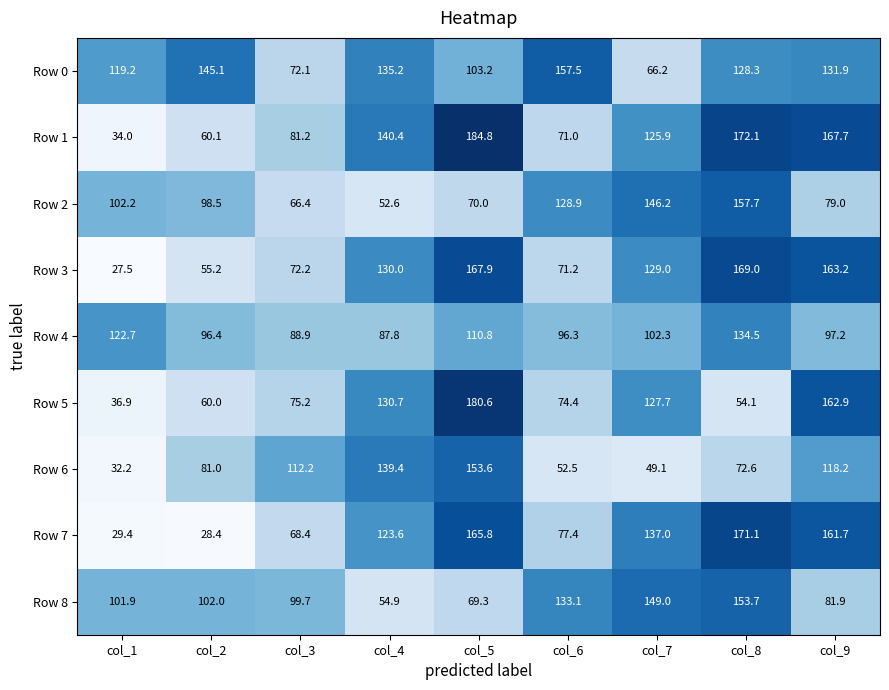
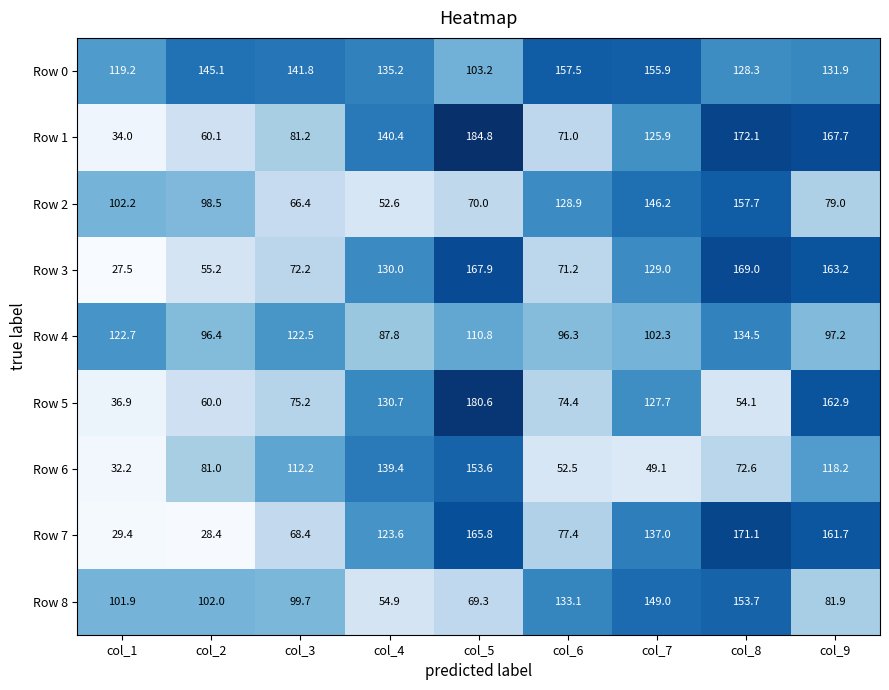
  {
    "Row 0": {
      "col_1": 119.2,
      "col_2": 145.1,
-     "col_3": 72.1,
+     "col_3": 141.8,
      "col_4": 135.2,
      "col_5": 103.2,
      "col_6": 157.5,
-     "col_7": 66.2,
+     "col_7": 155.9,
      "col_8": 128.3,
      "col_9": 131.9
    },
    "Row 1": {
      "col_1": 34.0,
      "col_2": 60.1,
      "col_3": 81.2,
      "col_4": 140.4,
      "col_5": 184.8,
      "col_6": 71.0,
      "col_7": 125.9,
      "col_8": 172.1,
      "col_9": 167.7
    },
    "Row 2": {
      "col_1": 102.2,
      "col_2": 98.5,
      "col_3": 66.4,
      "col_4": 52.6,
      "col_5": 70.0,
      "col_6": 128.9,
      "col_7": 146.2,
      "col_8": 157.7,
      "col_9": 79.0
    },
    "Row 3": {
      "col_1": 27.5,
      "col_2": 55.2,
      "col_3": 72.2,
      "col_4": 130.0,
      "col_5": 167.9,
      "col_6": 71.2,
      "col_7": 129.0,
      "col_8": 169.0,
      "col_9": 163.2
    },
    "Row 4": {
      "col_1": 122.7,
      "col_2": 96.4,
-     "col_3": 88.9,
+     "col_3": 122.5,
      "col_4": 87.8,
      "col_5": 110.8,
      "col_6": 96.3,
      "col_7": 102.3,
      "col_8": 134.5,
      "col_9": 97.2
    },
    "Row 5": {
      "col_1": 36.9,
      "col_2": 60.0,
      "col_3": 75.2,
      "col_4": 130.7,
      "col_5": 180.6,
      "col_6": 74.4,
      "col_7": 127.7,
      "col_8": 54.1,
      "col_9": 162.9
    },
    "Row 6": {
      "col_1": 32.2,
      "col_2": 81.0,
      "col_3": 112.2,
      "col_4": 139.4,
      "col_5": 153.6,
      "col_6": 52.5,
      "col_7": 49.1,
      "col_8": 72.6,
      "col_9": 118.2
    },
    "Row 7": {
      "col_1": 29.4,
      "col_2": 28.4,
      "col_3": 68.4,
      "col_4": 123.6,
      "col_5": 165.8,
      "col_6": 77.4,
      "col_7": 137.0,
      "col_8": 171.1,
      "col_9": 161.7
    },
    "Row 8": {
      "col_1": 101.9,
      "col_2": 102.0,
      "col_3": 99.7,
      "col_4": 54.9,
      "col_5": 69.3,
      "col_6": 133.1,
      "col_7": 149.0,
      "col_8": 153.7,
      "col_9": 81.9
    }
  }
